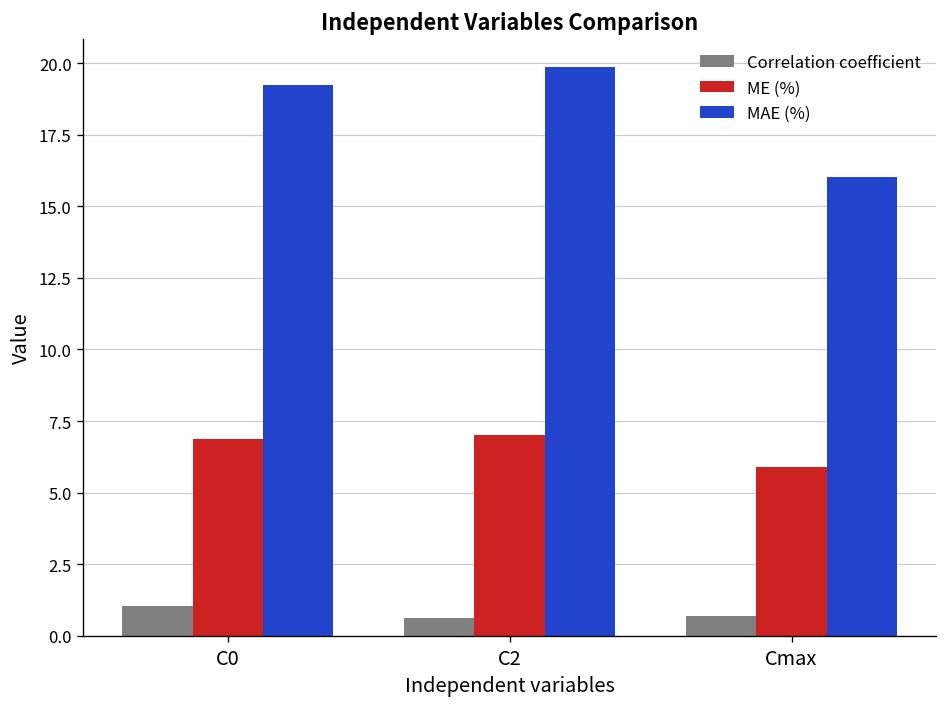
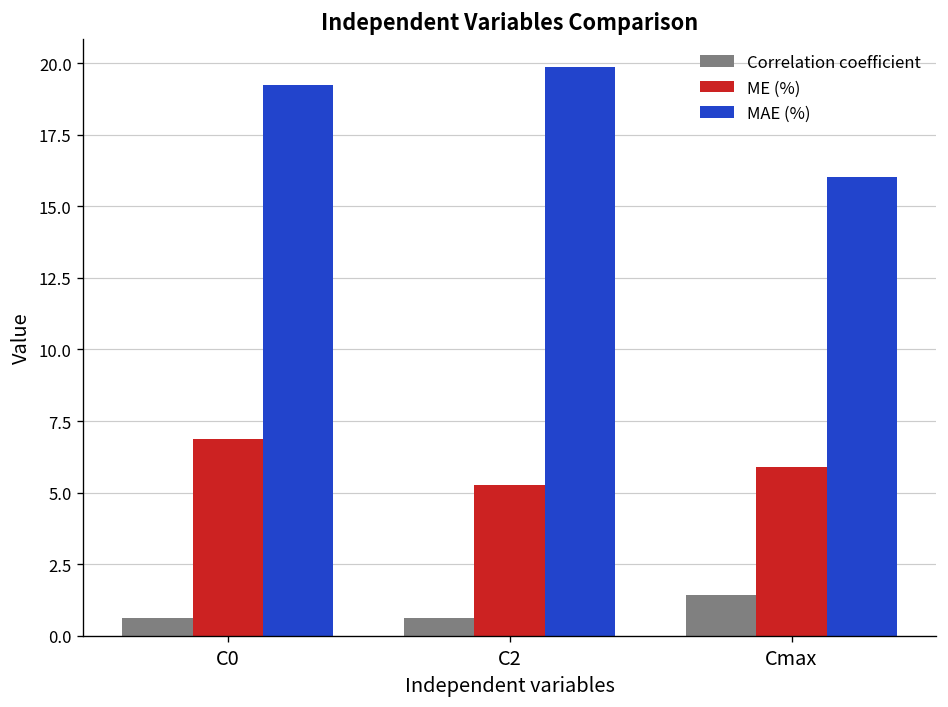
  {
    "Correlation coefficient": {
-     "C0": 1.0,
+     "C0": 0.6,
      "C2": 0.6,
-     "Cmax": 0.7
+     "Cmax": 1.4
    },
    "ME (%)": {
      "C0": 6.9,
-     "C2": 7.0,
+     "C2": 5.3,
      "Cmax": 5.9
    },
    "MAE (%)": {
      "C0": 19.2,
      "C2": 19.9,
      "Cmax": 16.0
    }
  }
